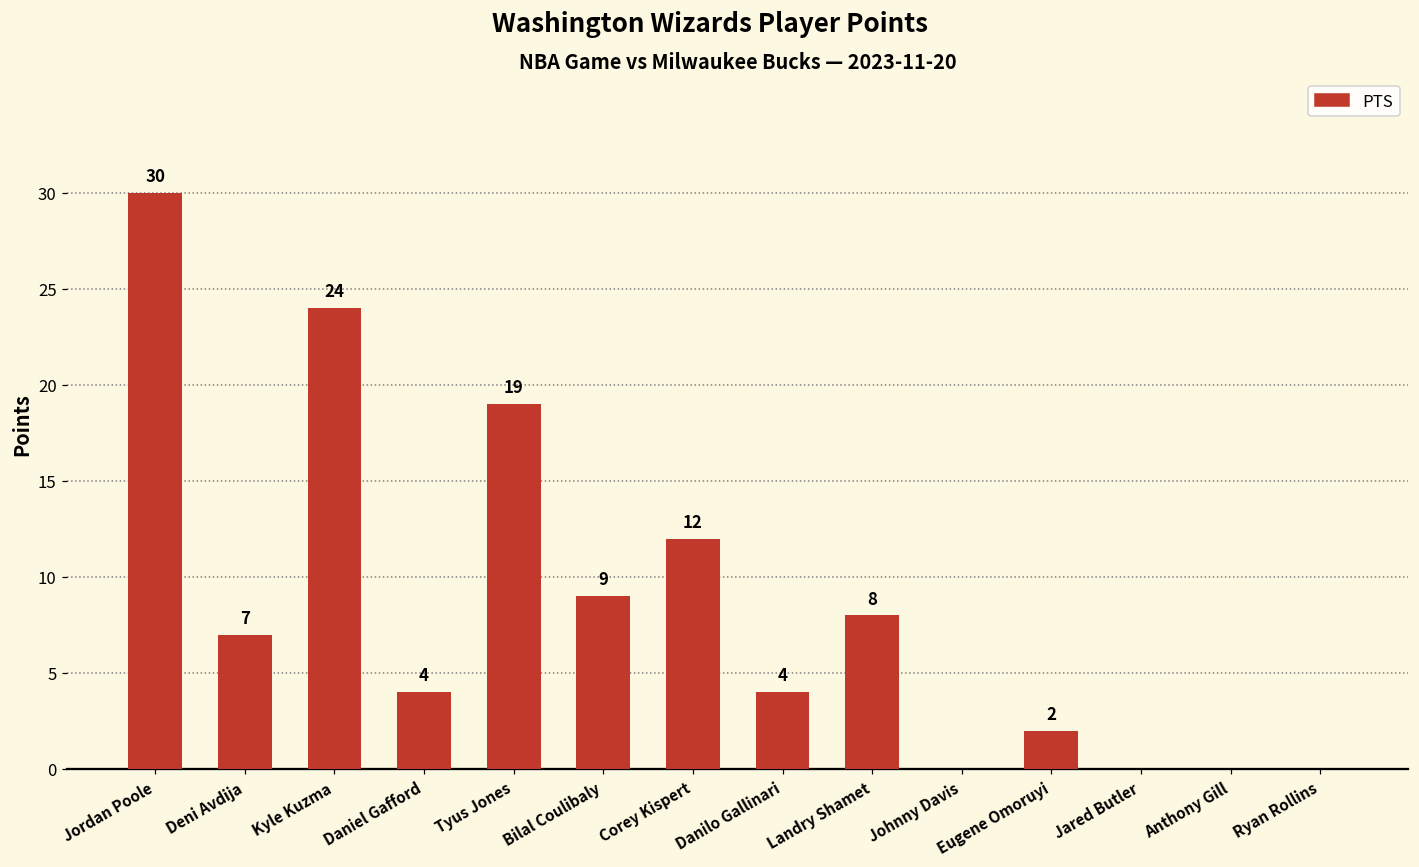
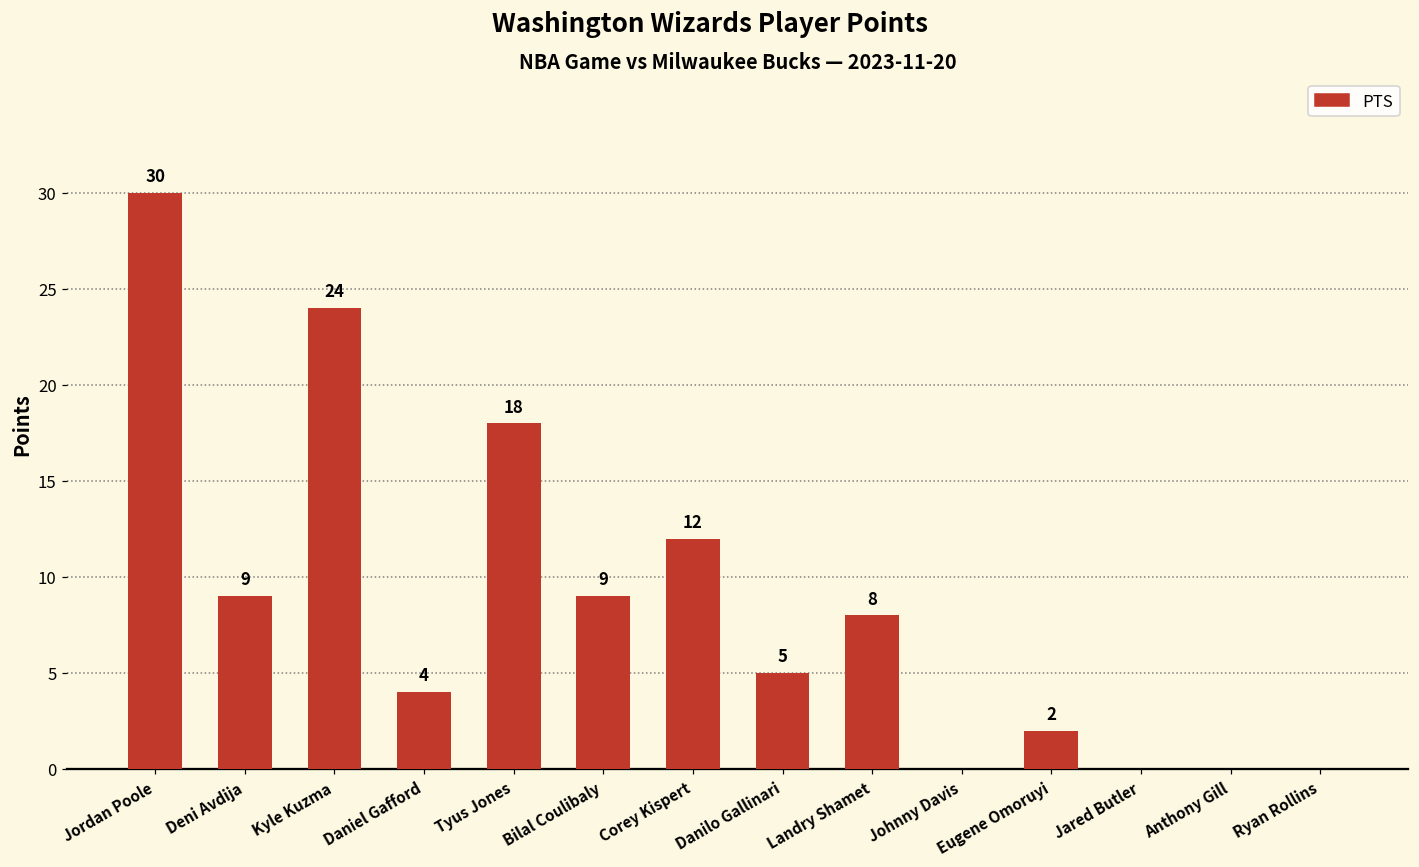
  {
    "Jordan Poole": 30,
-   "Deni Avdija": 7,
+   "Deni Avdija": 9,
    "Kyle Kuzma": 24,
    "Daniel Gafford": 4,
-   "Tyus Jones": 19,
+   "Tyus Jones": 18,
    "Bilal Coulibaly": 9,
    "Corey Kispert": 12,
-   "Danilo Gallinari": 4,
+   "Danilo Gallinari": 5,
    "Landry Shamet": 8,
    "Eugene Omoruyi": 2
  }
